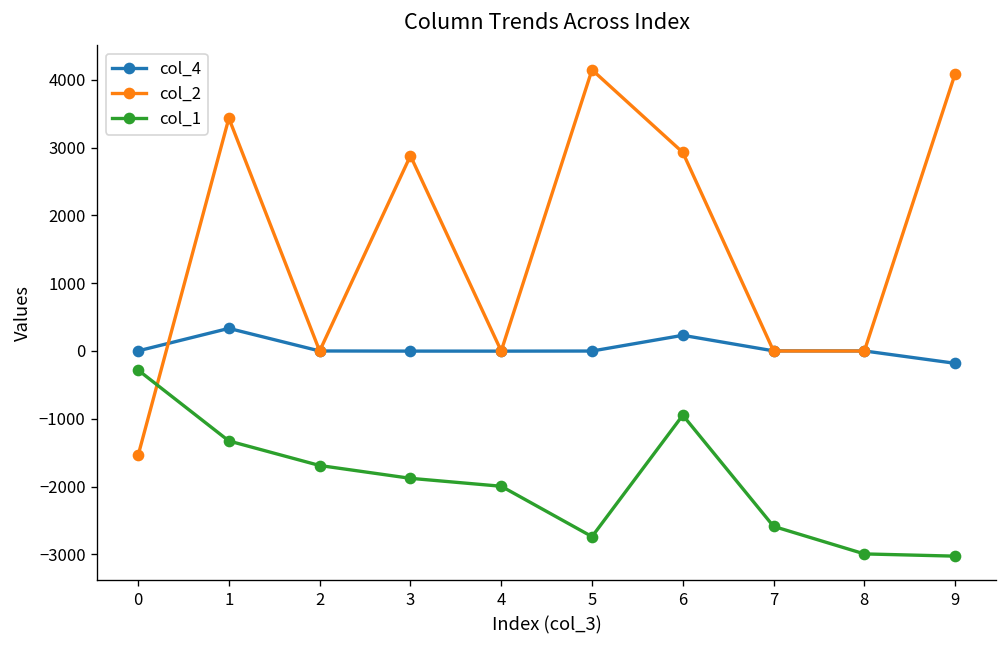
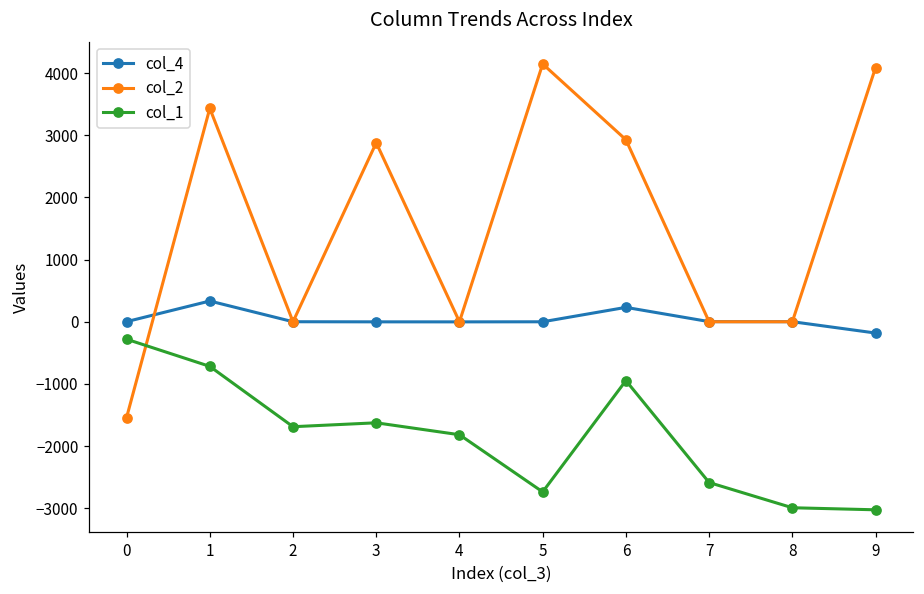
  {
    "col_4": {
      "0": 0,
      "1": 300,
      "3": 0,
      "5": 0,
      "6": 200,
      "9": -200
    },
    "col_2": {
      "0": -1500,
      "1": 3400,
      "3": 2900,
      "5": 4100,
      "6": 2900,
      "9": 4100
    },
    "col_1": {
      "0": -300,
-     "1": -1300,
+     "1": -700,
      "2": -1700,
-     "3": -1900,
-     "4": -2000,
+     "3": -1600,
+     "4": -1800,
      "5": -2700,
      "6": -900,
      "7": -2600,
      "8": -3000,
      "9": -3000
    }
  }
